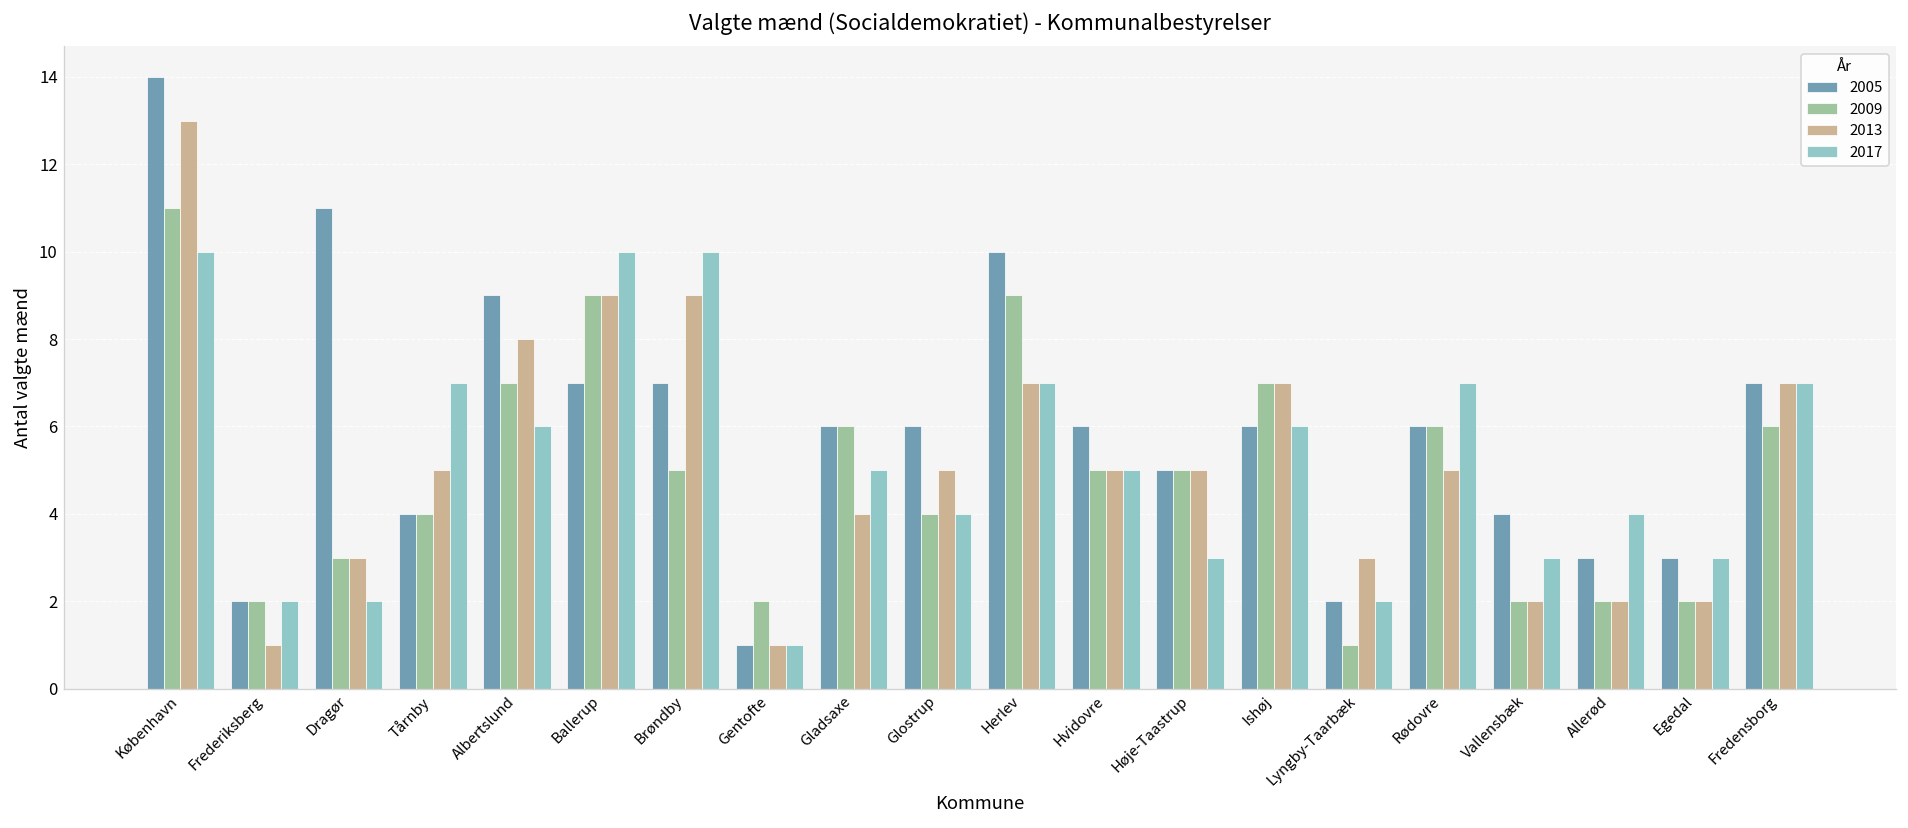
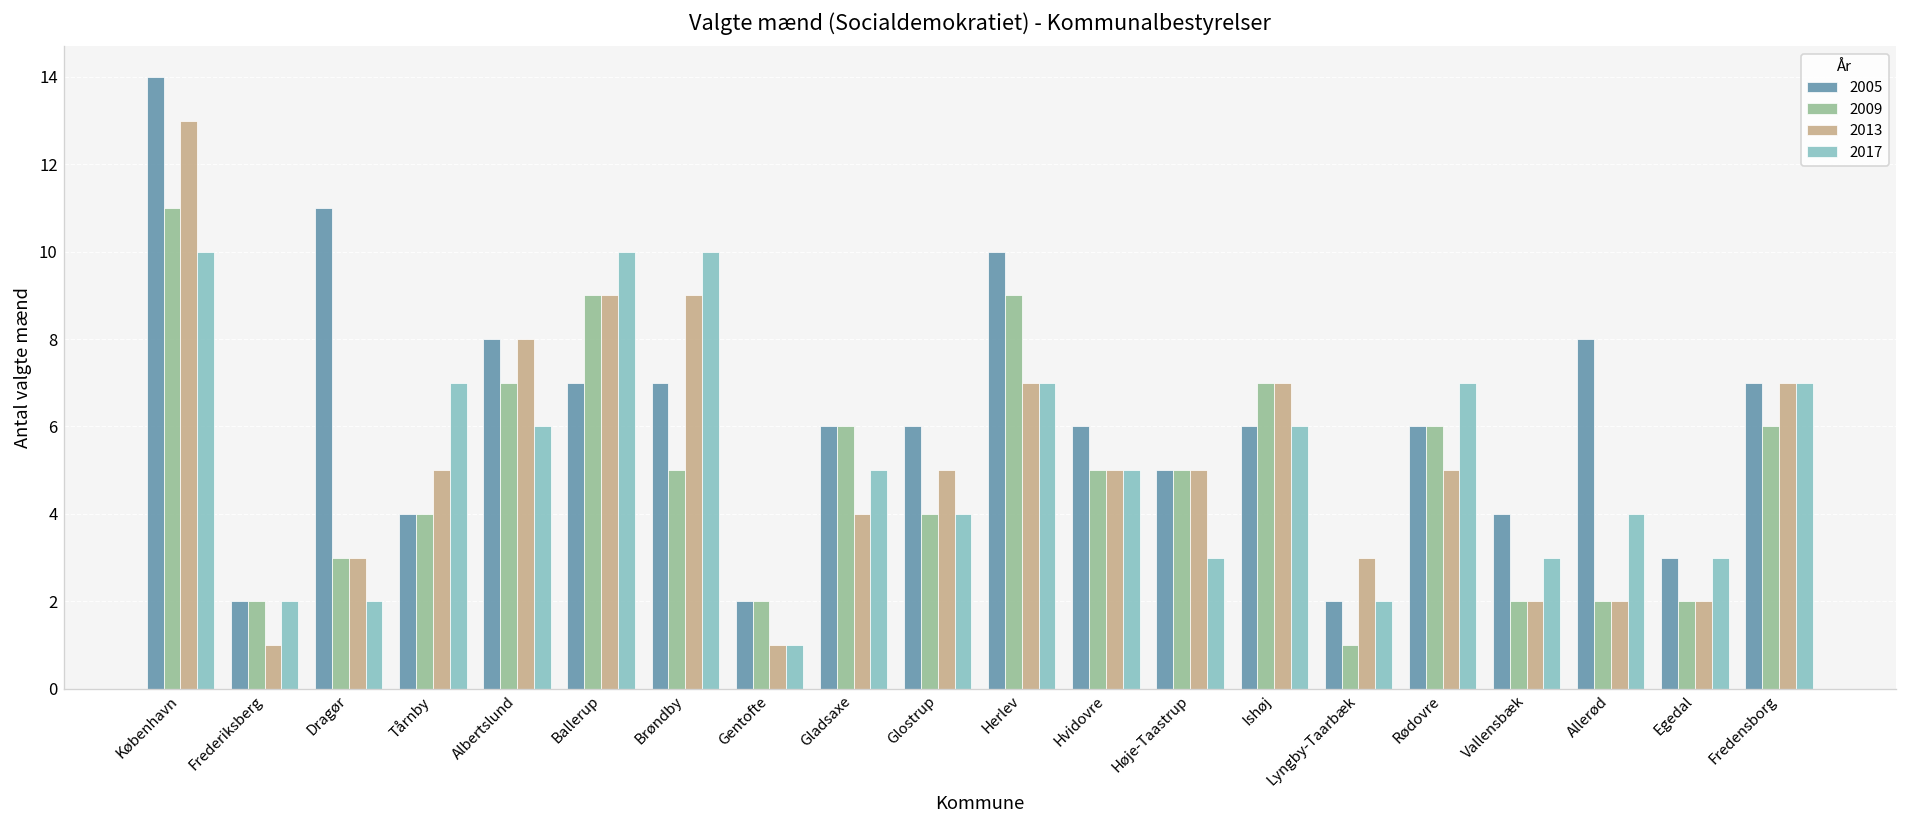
  {
    "2005": {
      "København": 14,
      "Frederiksberg": 2,
      "Dragør": 11,
      "Tårnby": 4,
-     "Albertslund": 9,
+     "Albertslund": 8,
      "Ballerup": 7,
      "Brøndby": 7,
-     "Gentofte": 1,
+     "Gentofte": 2,
      "Gladsaxe": 6,
      "Glostrup": 6,
      "Herlev": 10,
      "Hvidovre": 6,
      "Høje-Taastrup": 5,
      "Ishøj": 6,
      "Lyngby-Taarbæk": 2,
      "Rødovre": 6,
      "Vallensbæk": 4,
-     "Allerød": 3,
+     "Allerød": 8,
      "Egedal": 3,
      "Fredensborg": 7
    }
  }
